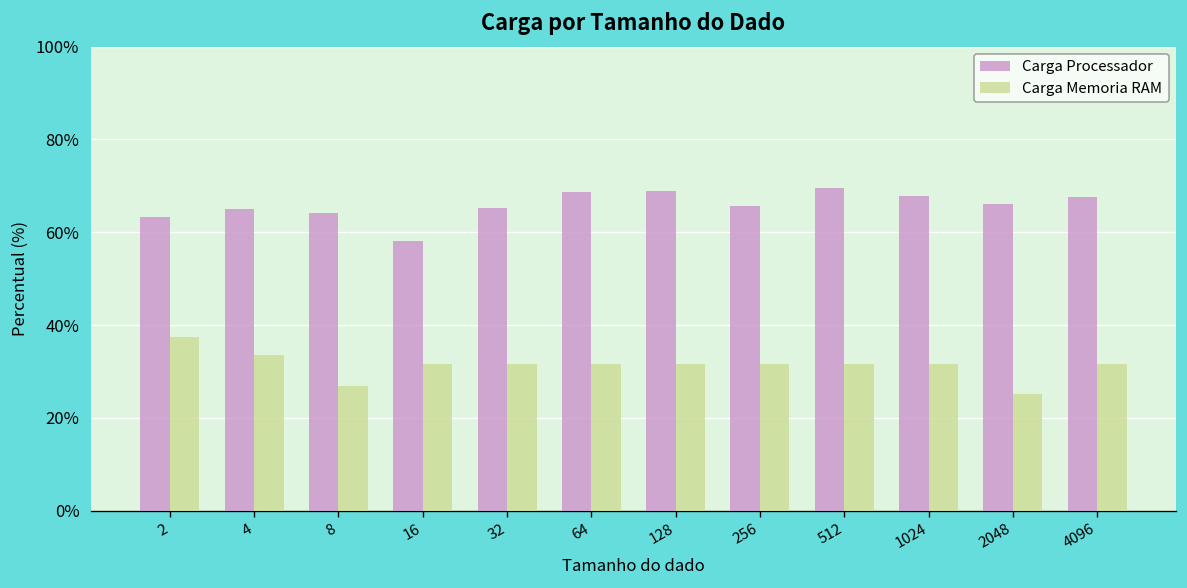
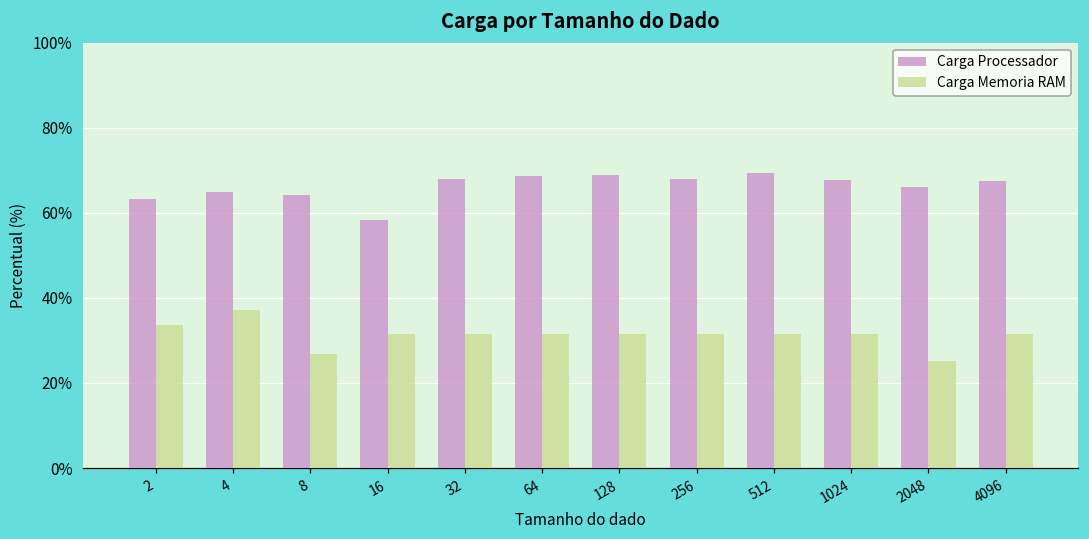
  {
    "Carga Processador": {
      "2": "63%",
      "4": "65%",
      "8": "64%",
      "16": "58%",
-     "32": "65%",
+     "32": "68%",
      "64": "69%",
      "128": "69%",
-     "256": "66%",
+     "256": "68%",
      "512": "69%",
      "1024": "68%",
      "2048": "66%",
      "4096": "68%"
    },
    "Carga Memoria RAM": {
-     "2": "37%",
-     "4": "34%",
+     "2": "34%",
+     "4": "37%",
      "8": "27%",
      "16": "32%",
      "32": "32%",
      "64": "32%",
      "128": "32%",
      "256": "32%",
      "512": "32%",
      "1024": "32%",
      "2048": "25%",
      "4096": "32%"
    }
  }
